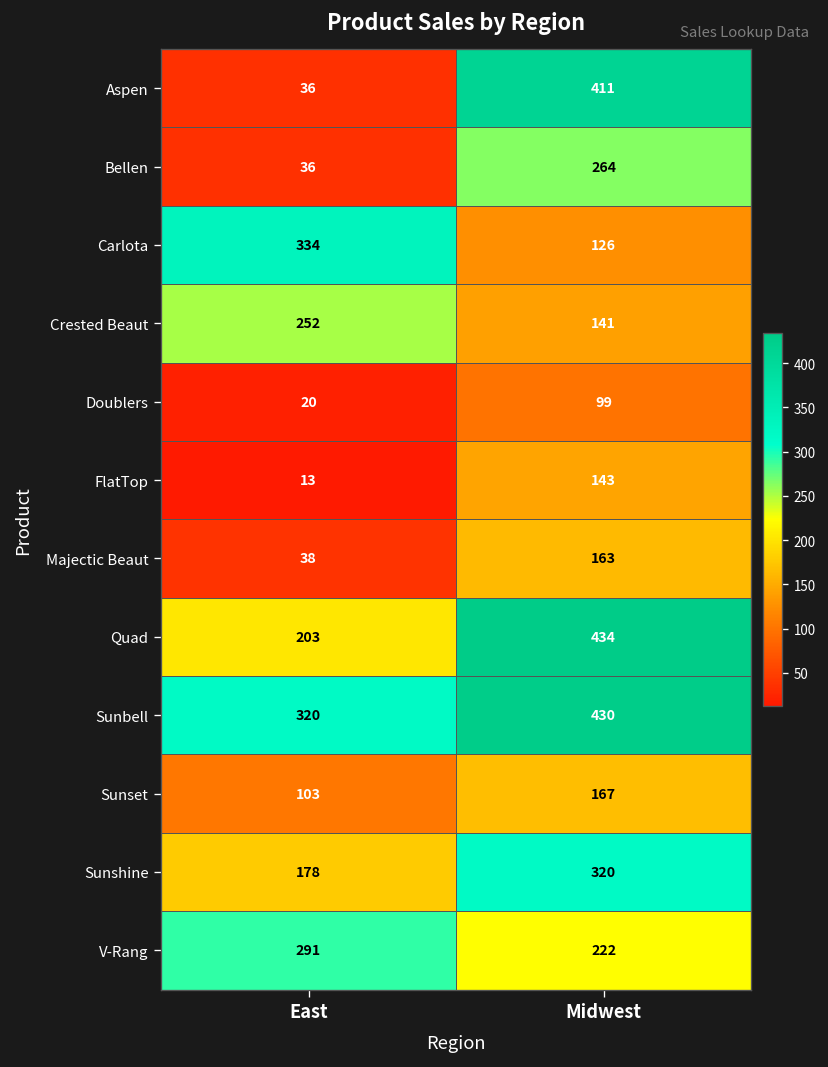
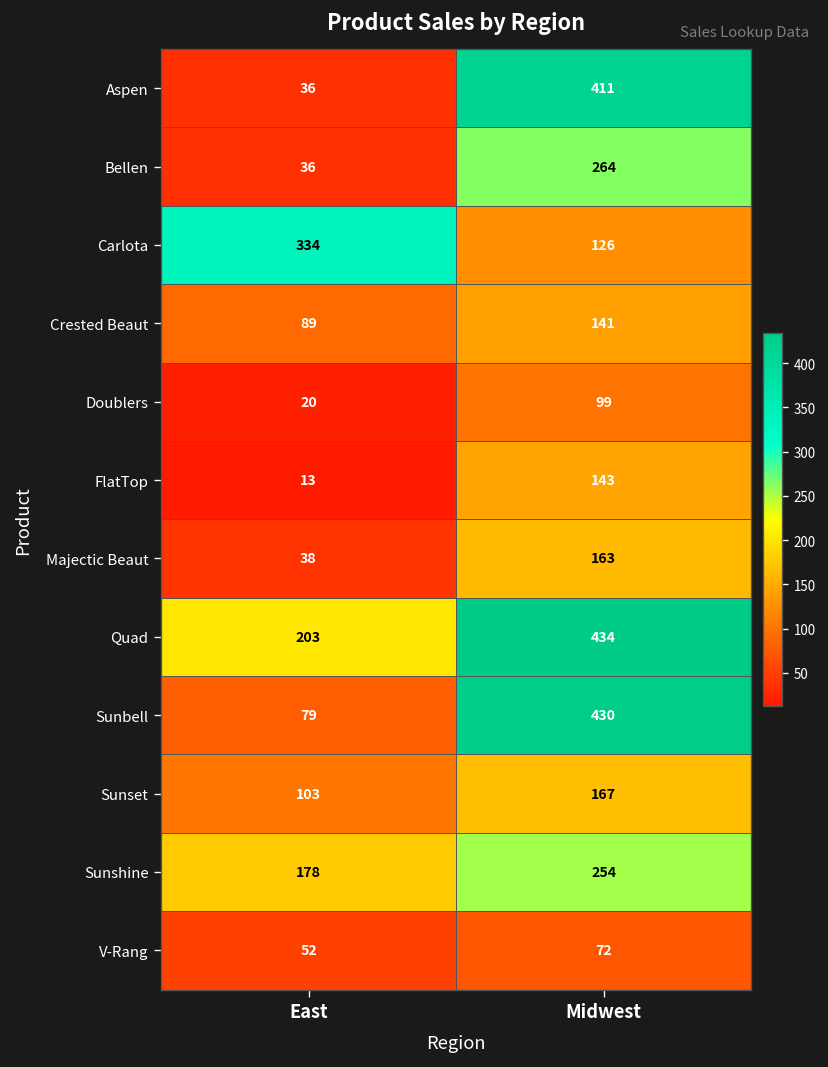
  {
    "Aspen": {
      "East": 36,
      "Midwest": 411
    },
    "Bellen": {
      "East": 36,
      "Midwest": 264
    },
    "Carlota": {
      "East": 334,
      "Midwest": 126
    },
    "Crested Beaut": {
-     "East": 252,
+     "East": 89,
      "Midwest": 141
    },
    "Doublers": {
      "East": 20,
      "Midwest": 99
    },
    "FlatTop": {
      "East": 13,
      "Midwest": 143
    },
    "Majectic Beaut": {
      "East": 38,
      "Midwest": 163
    },
    "Quad": {
      "East": 203,
      "Midwest": 434
    },
    "Sunbell": {
-     "East": 320,
+     "East": 79,
      "Midwest": 430
    },
    "Sunset": {
      "East": 103,
      "Midwest": 167
    },
    "Sunshine": {
      "East": 178,
-     "Midwest": 320
+     "Midwest": 254
    },
    "V-Rang": {
-     "East": 291,
-     "Midwest": 222
+     "East": 52,
+     "Midwest": 72
    }
  }
